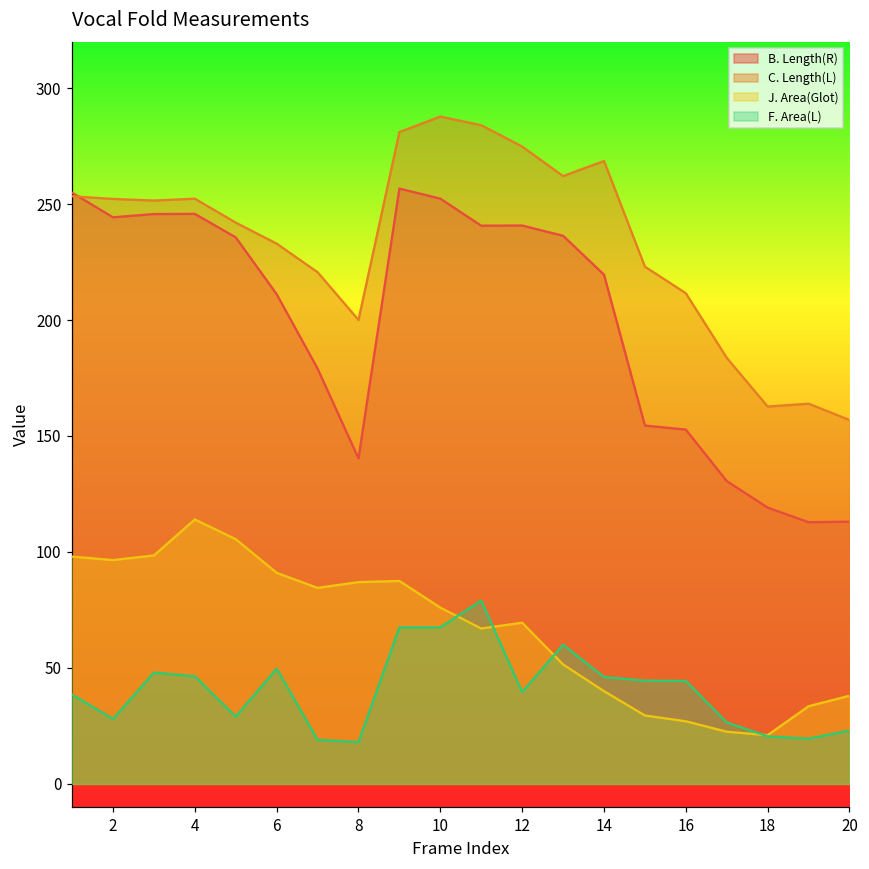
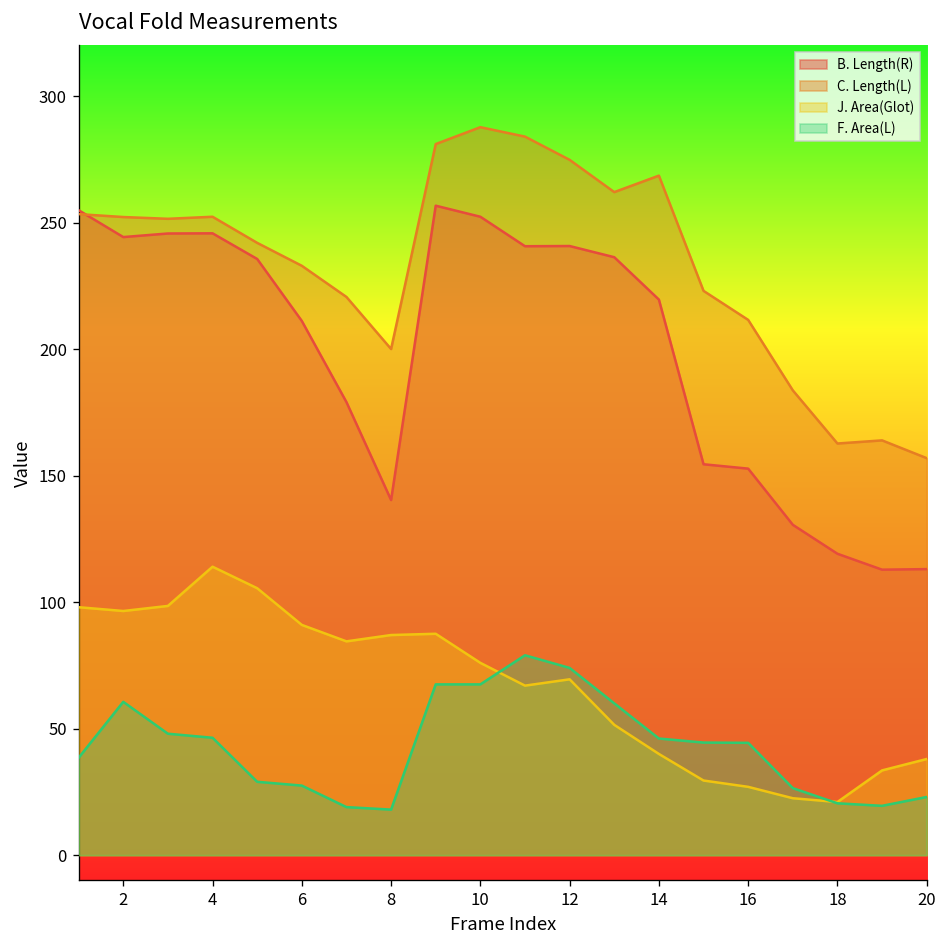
  {
    "F. Area(L)": {
-     "2": 28,
+     "2": 61,
      "4": 46,
-     "6": 50,
+     "6": 28,
      "8": 18,
      "10": 68,
-     "12": 40,
+     "12": 74,
      "14": 46,
      "16": 44,
      "20": 23
    }
  }
